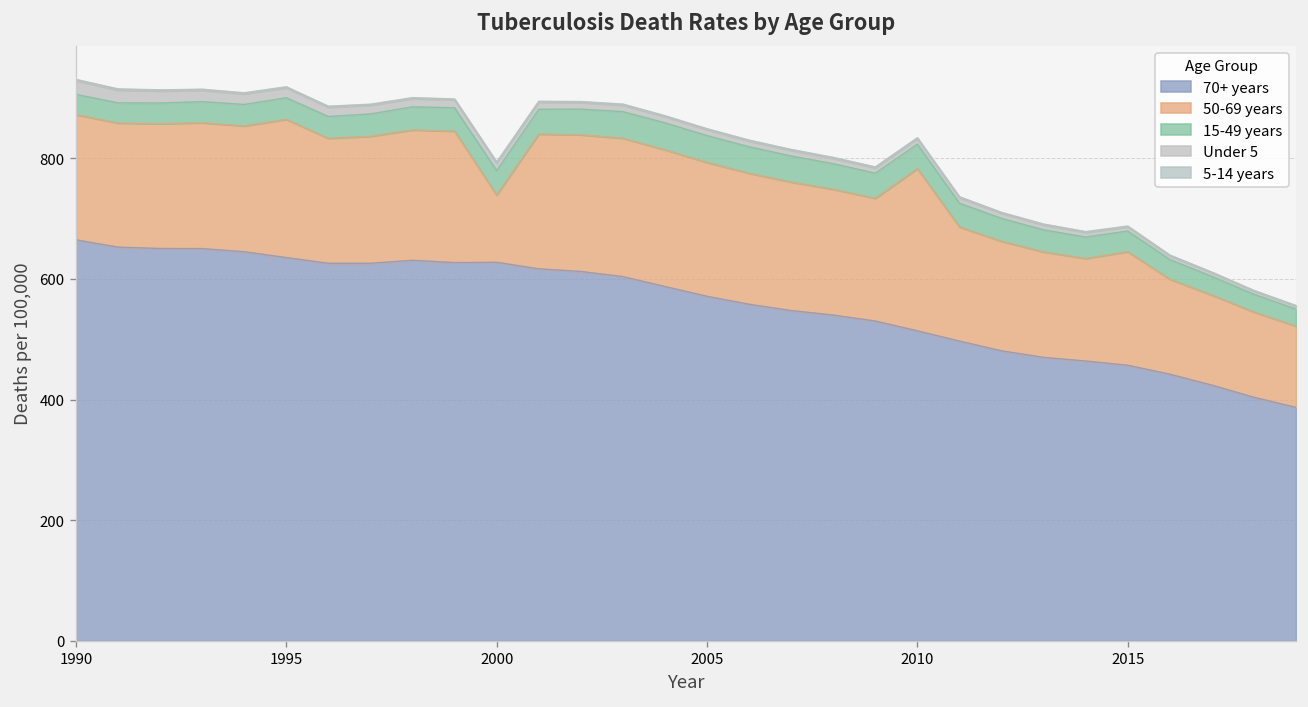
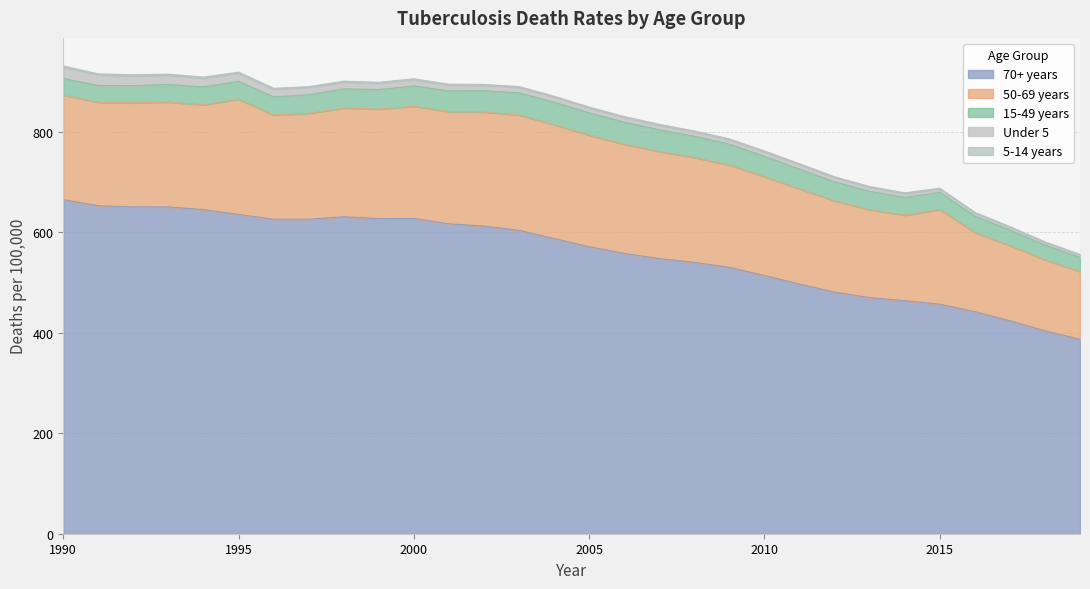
  {
    "50-69 years": {
      "1990": 210,
      "1995": 230,
-     "2000": 110,
+     "2000": 220,
      "2005": 220,
-     "2010": 270,
+     "2010": 200,
      "2015": 190
    }
  }
